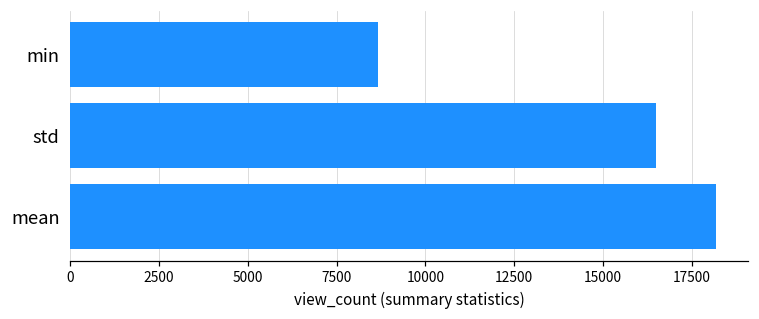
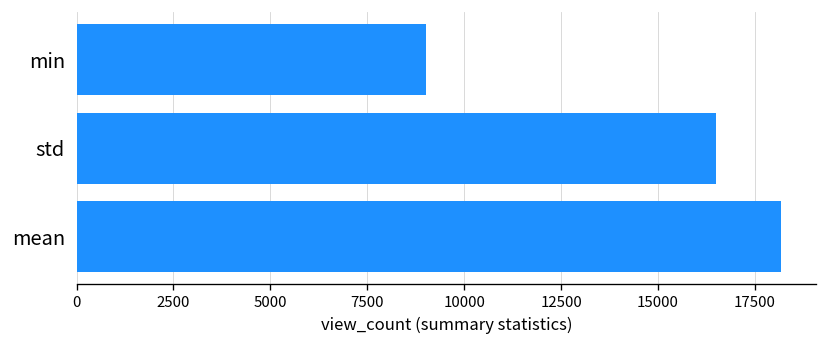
  {
-   "min": 8700,
+   "min": 9000,
    "std": 16500,
    "mean": 18200
  }
